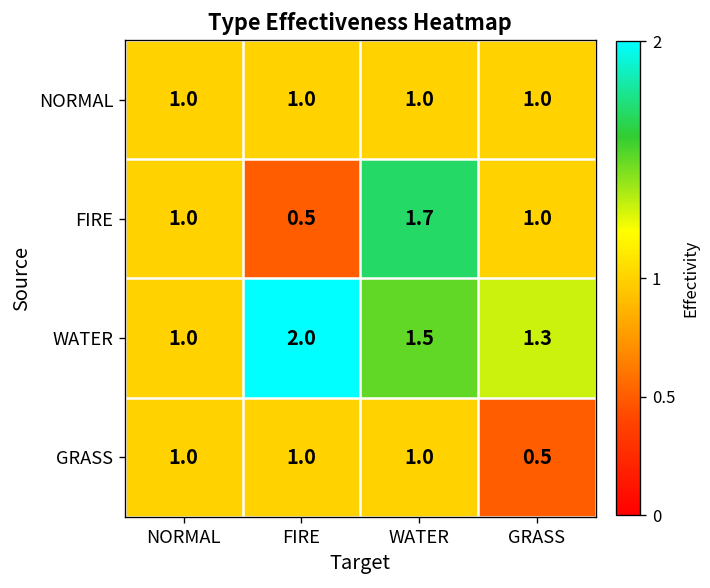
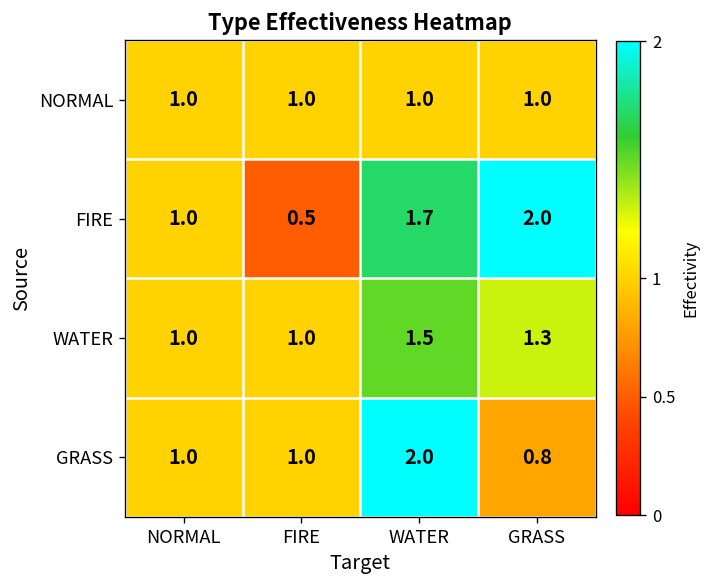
  {
    "NORMAL": {
      "NORMAL": 1.0,
      "FIRE": 1.0,
      "WATER": 1.0,
      "GRASS": 1.0
    },
    "FIRE": {
      "NORMAL": 1.0,
      "FIRE": 0.5,
      "WATER": 1.7,
-     "GRASS": 1.0
+     "GRASS": 2.0
    },
    "WATER": {
      "NORMAL": 1.0,
-     "FIRE": 2.0,
+     "FIRE": 1.0,
      "WATER": 1.5,
      "GRASS": 1.3
    },
    "GRASS": {
      "NORMAL": 1.0,
      "FIRE": 1.0,
-     "WATER": 1.0,
-     "GRASS": 0.5
+     "WATER": 2.0,
+     "GRASS": 0.8
    }
  }
